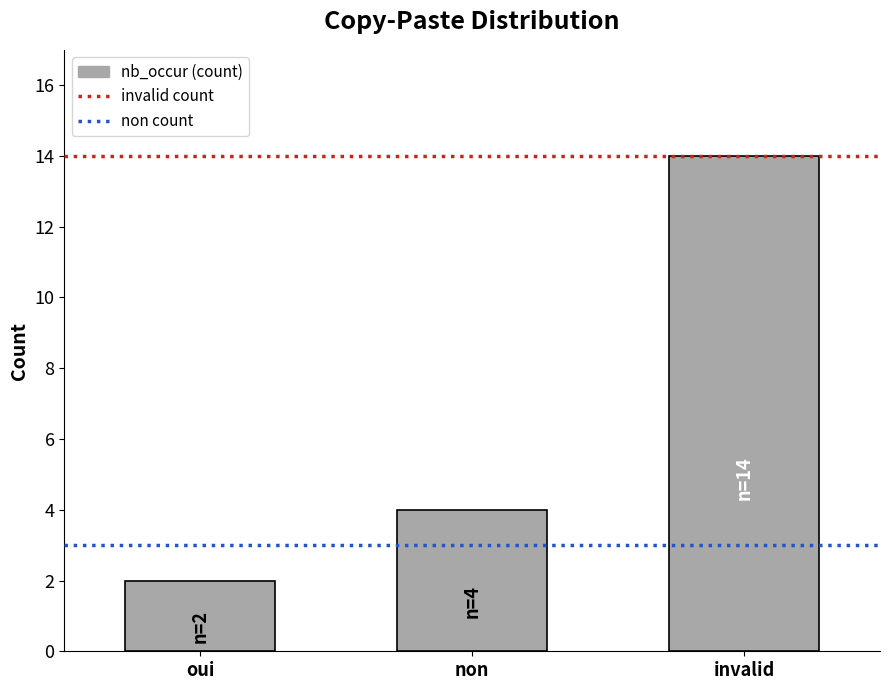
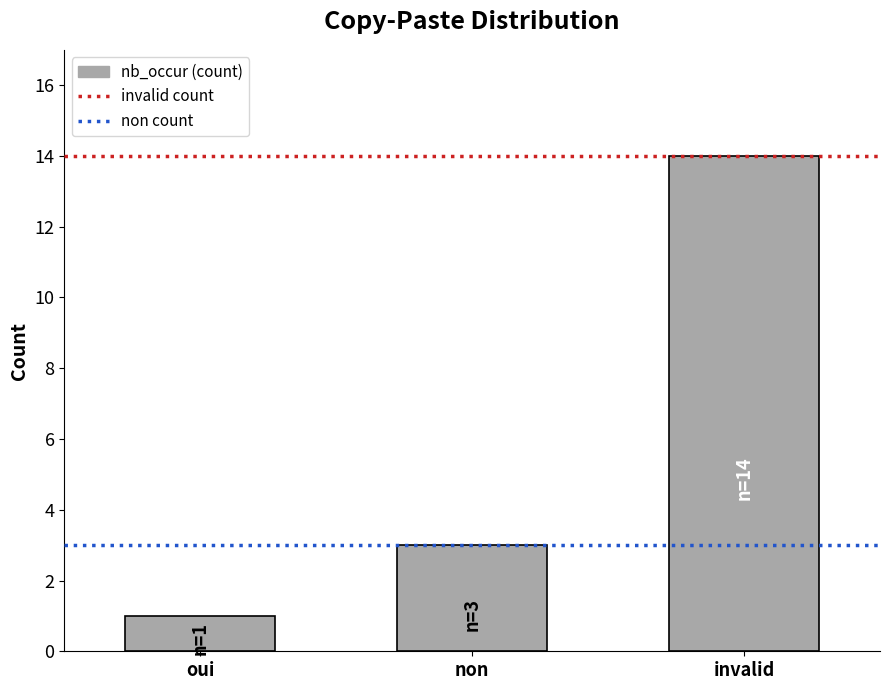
  {
-   "oui": 2,
-   "non": 4,
+   "oui": 1,
+   "non": 3,
    "invalid": 14
  }
